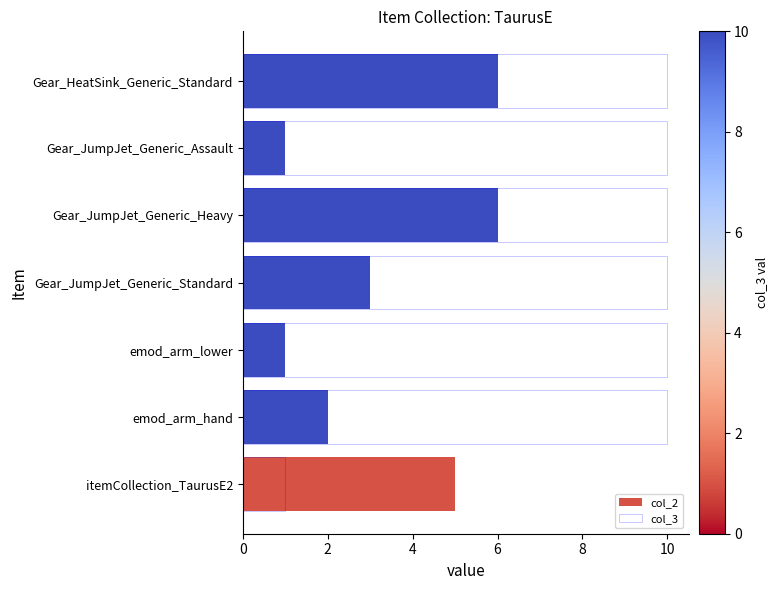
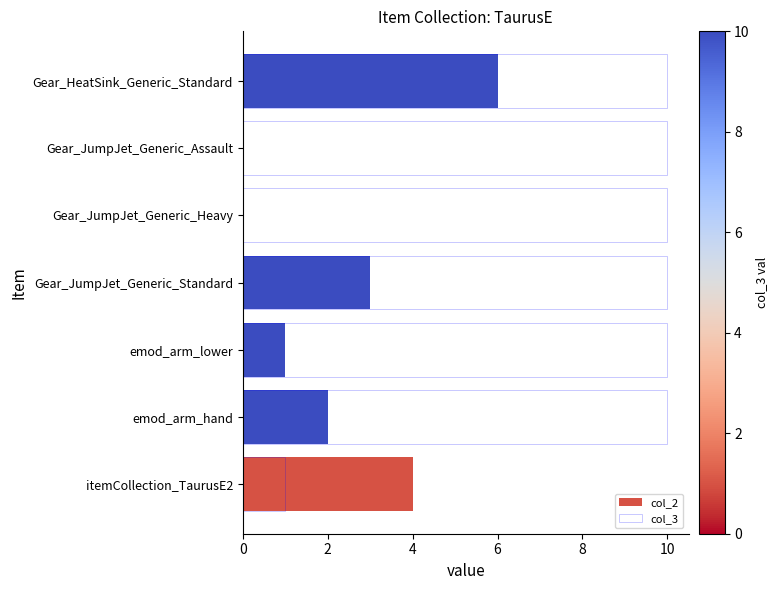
  {
    "col_2": {
-     "Gear_JumpJet_Generic_Assault": 1,
-     "Gear_JumpJet_Generic_Heavy": 6,
-     "itemCollection_TaurusE2": 5
+     "Gear_JumpJet_Generic_Assault": 0,
+     "Gear_JumpJet_Generic_Heavy": 0,
+     "itemCollection_TaurusE2": 4
    },
    "col_3": {
      "Gear_HeatSink_Generic_Standard": 10,
      "Gear_JumpJet_Generic_Assault": 10,
      "Gear_JumpJet_Generic_Heavy": 10,
      "Gear_JumpJet_Generic_Standard": 10,
      "emod_arm_lower": 10,
      "emod_arm_hand": 10
    }
  }
